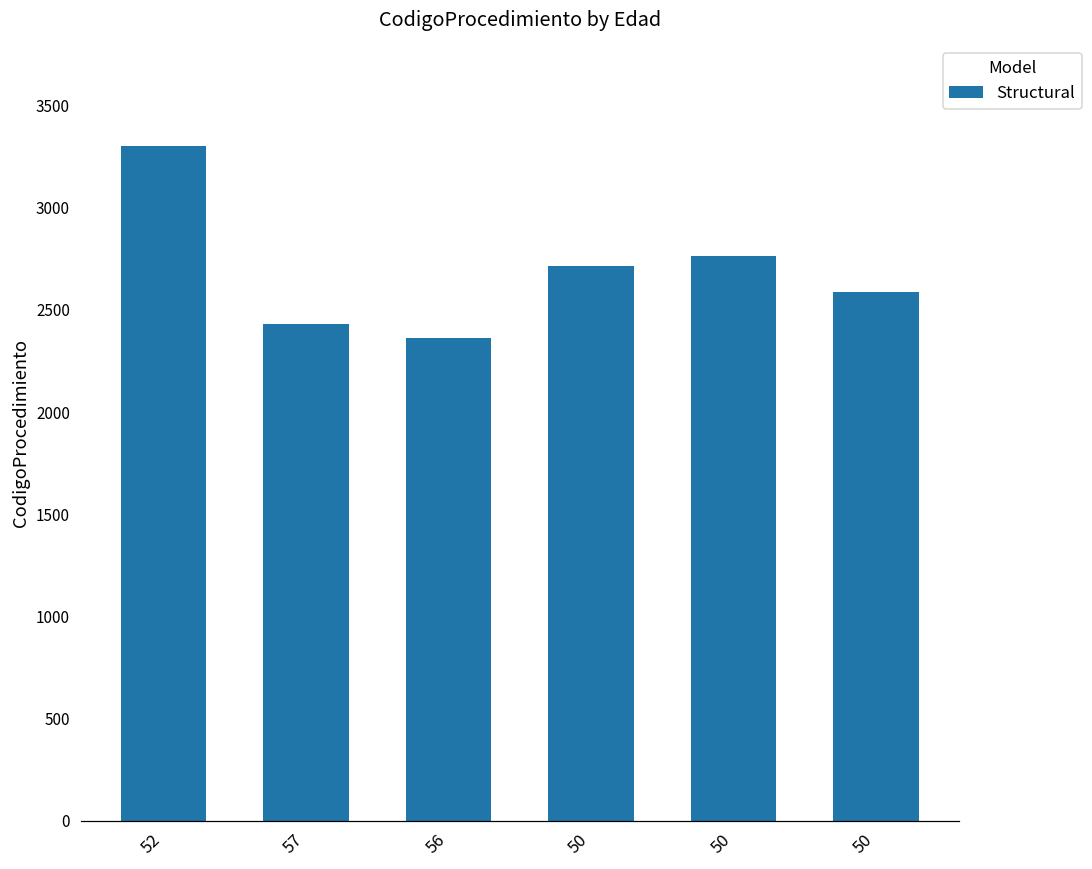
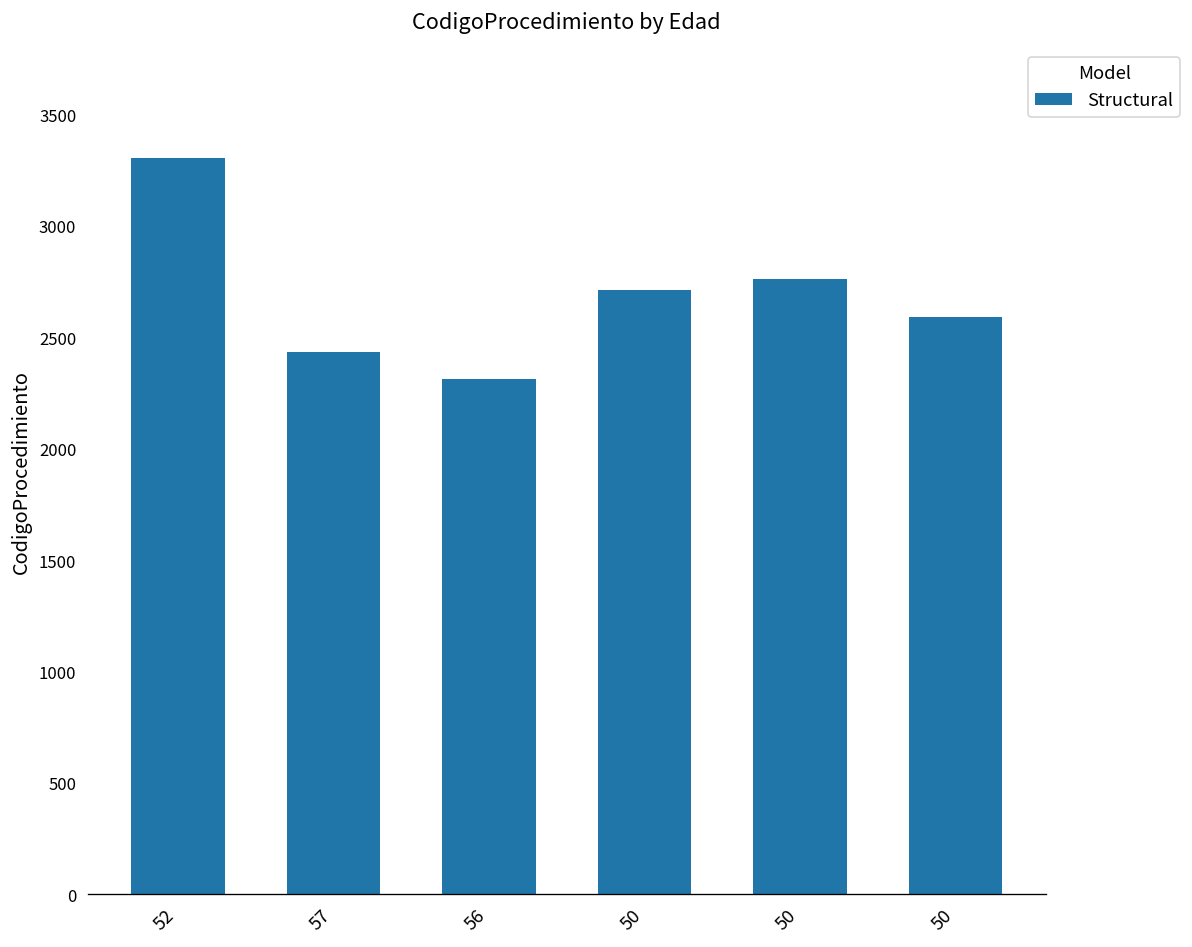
  {
    "52": 3300,
    "57": 2430,
-   "56": 2360
+   "56": 2310
  }
